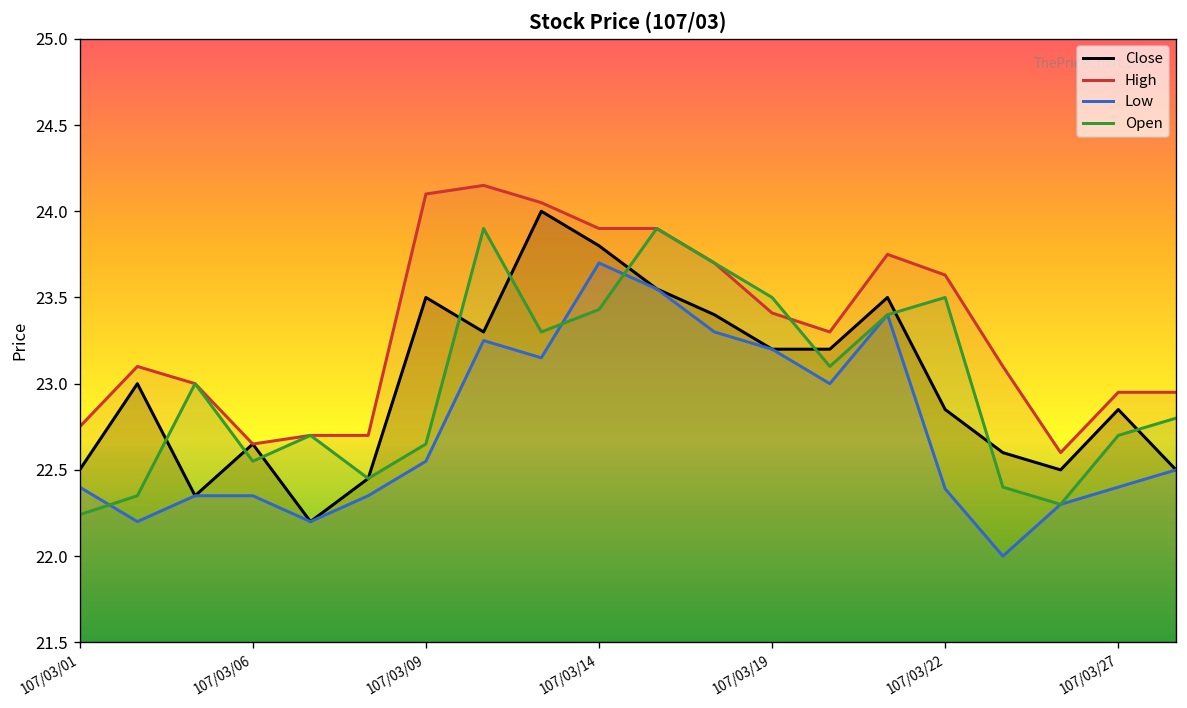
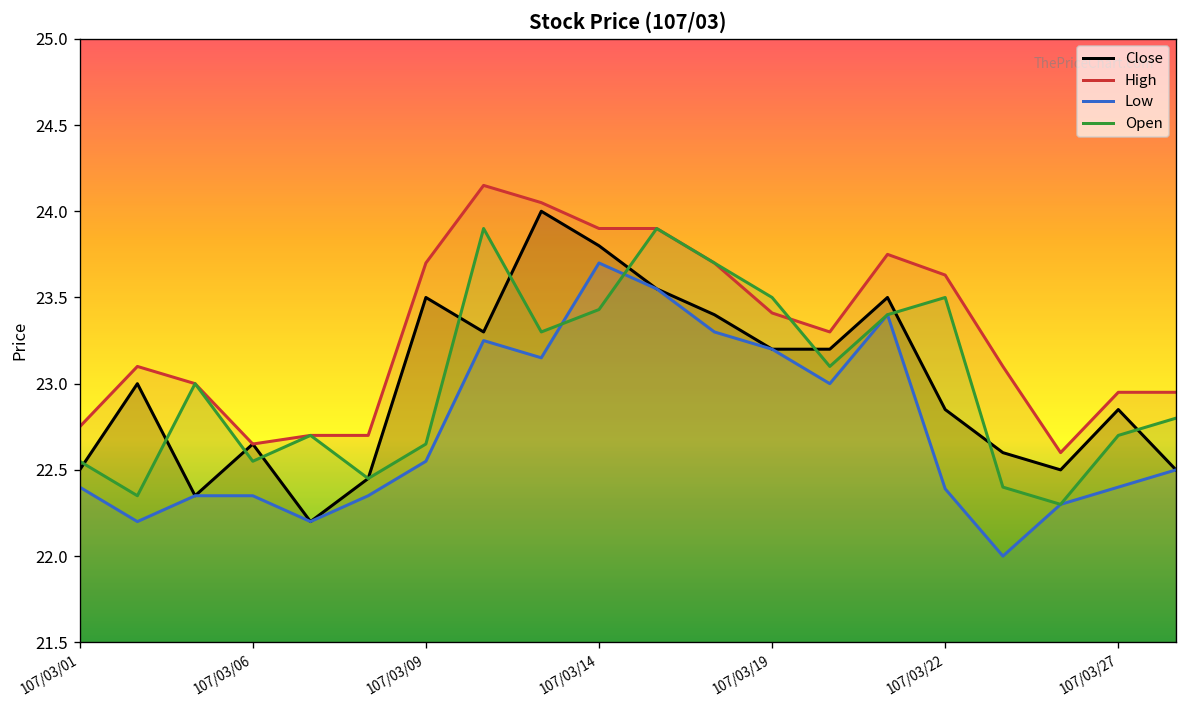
  {
    "Close": {
      "107/03/01": 22.50,
      "107/03/09": 23.50,
      "107/03/14": 23.80,
      "107/03/22": 22.85,
      "107/03/27": 22.85
    },
    "High": {
      "107/03/01": 22.75,
-     "107/03/09": 24.1,
+     "107/03/09": 23.7,
      "107/03/14": 23.9,
      "107/03/19": 23.4,
      "107/03/22": 23.63,
      "107/03/27": 22.95
    },
    "Low": {
      "107/03/01": 22.40,
      "107/03/06": 22.35,
      "107/03/09": 22.55,
      "107/03/14": 23.70,
      "107/03/22": 22.39,
      "107/03/27": 22.40
    },
    "Open": {
-     "107/03/01": 22.24,
+     "107/03/01": 22.55,
      "107/03/06": 22.55,
      "107/03/09": 22.65,
      "107/03/14": 23.43,
      "107/03/19": 23.50,
      "107/03/22": 23.50,
      "107/03/27": 22.70
    }
  }
